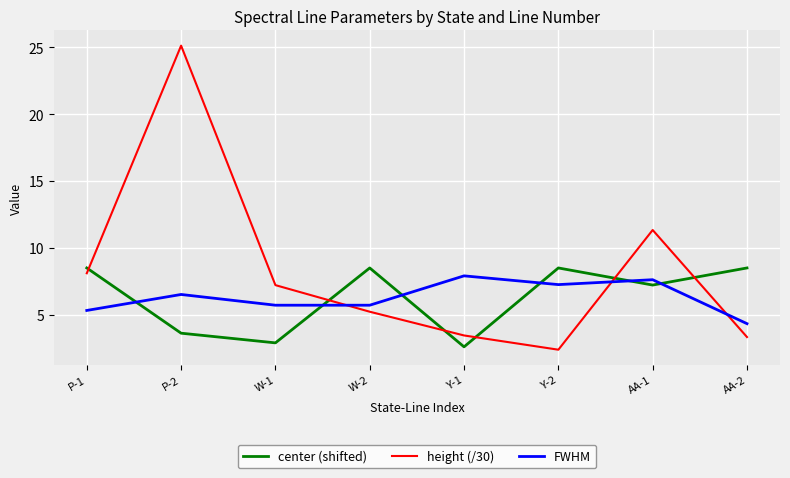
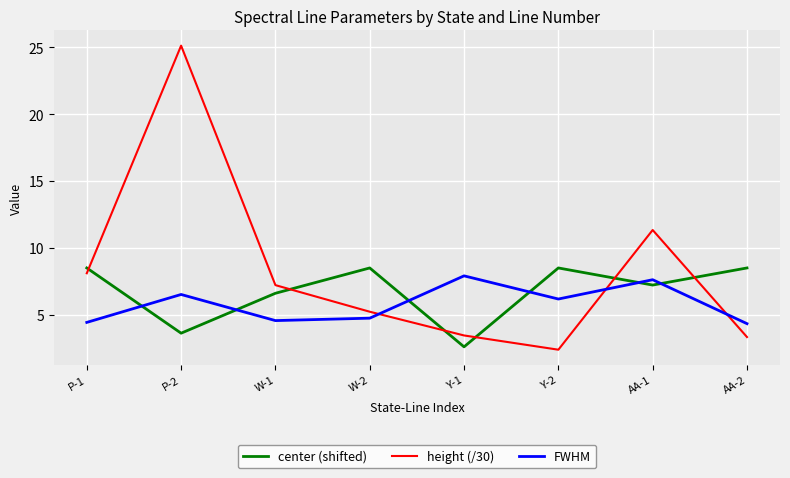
  {
    "center (shifted)": {
      "P-1": 8.5,
      "P-2": 3.6,
-     "W-1": 2.9,
+     "W-1": 6.6,
      "W-2": 8.5,
      "Y-1": 2.6,
      "Y-2": 8.5,
      "AA-1": 7.2,
      "AA-2": 8.5
    },
    "height (/30)": {
      "P-1": 8.1,
      "P-2": 25.1,
      "W-1": 7.2,
      "W-2": 5.2,
      "Y-1": 3.5,
      "Y-2": 2.4,
      "AA-1": 11.3,
      "AA-2": 3.3
    },
    "FWHM": {
-     "P-1": 5.3,
+     "P-1": 4.4,
      "P-2": 6.5,
-     "W-1": 5.7,
-     "W-2": 5.7,
+     "W-1": 4.6,
+     "W-2": 4.7,
      "Y-1": 7.9,
-     "Y-2": 7.3,
+     "Y-2": 6.2,
      "AA-1": 7.6,
      "AA-2": 4.3
    }
  }
